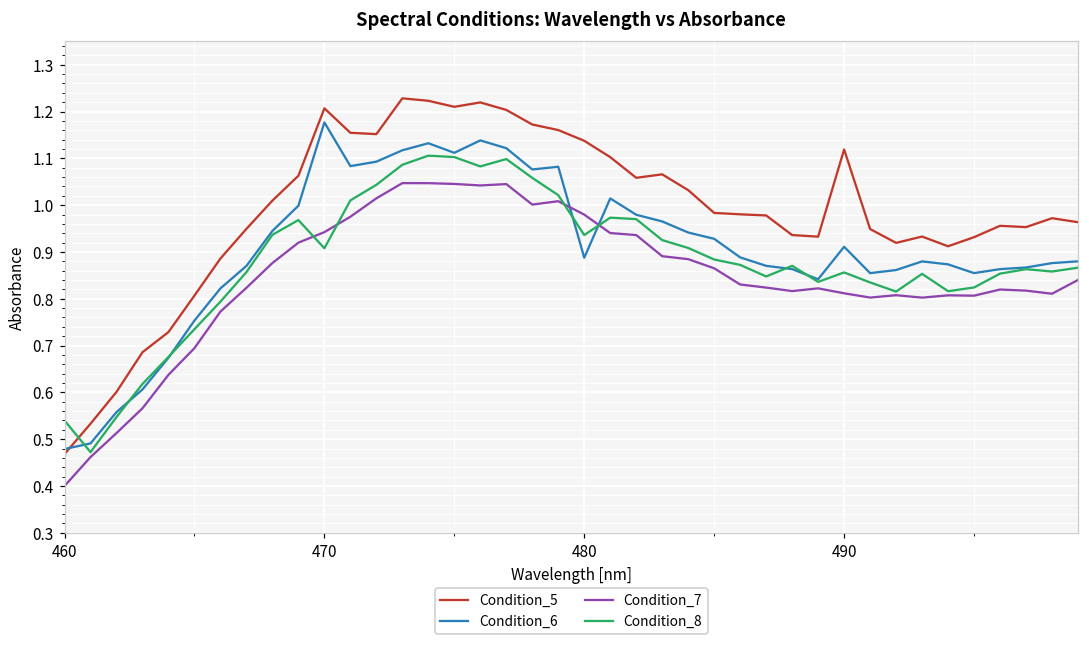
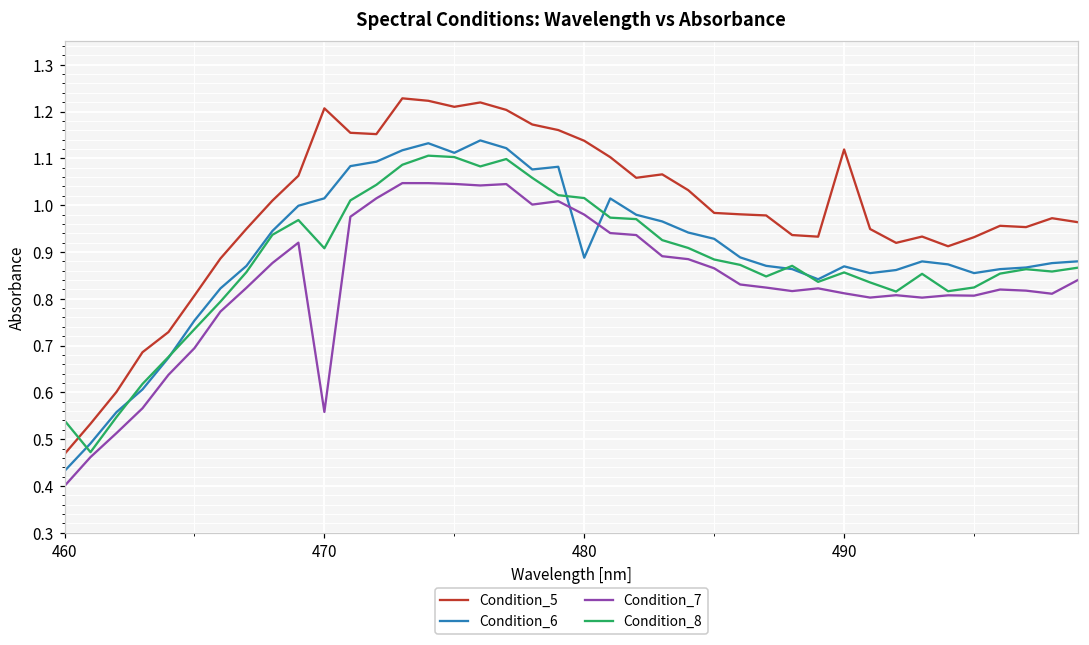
  {
    "Condition_5": {
      "460": 0.47,
      "470": 1.21,
      "480": 1.14,
      "490": 1.12
    },
    "Condition_6": {
-     "460": 0.48,
-     "470": 1.18,
+     "460": 0.43,
+     "470": 1.01,
      "480": 0.89,
-     "490": 0.91
+     "490": 0.87
    },
    "Condition_7": {
      "460": 0.40,
-     "470": 0.94,
+     "470": 0.56,
      "480": 0.98,
      "490": 0.81
    },
    "Condition_8": {
      "460": 0.54,
      "470": 0.91,
-     "480": 0.94,
+     "480": 1.02,
      "490": 0.86
    }
  }
